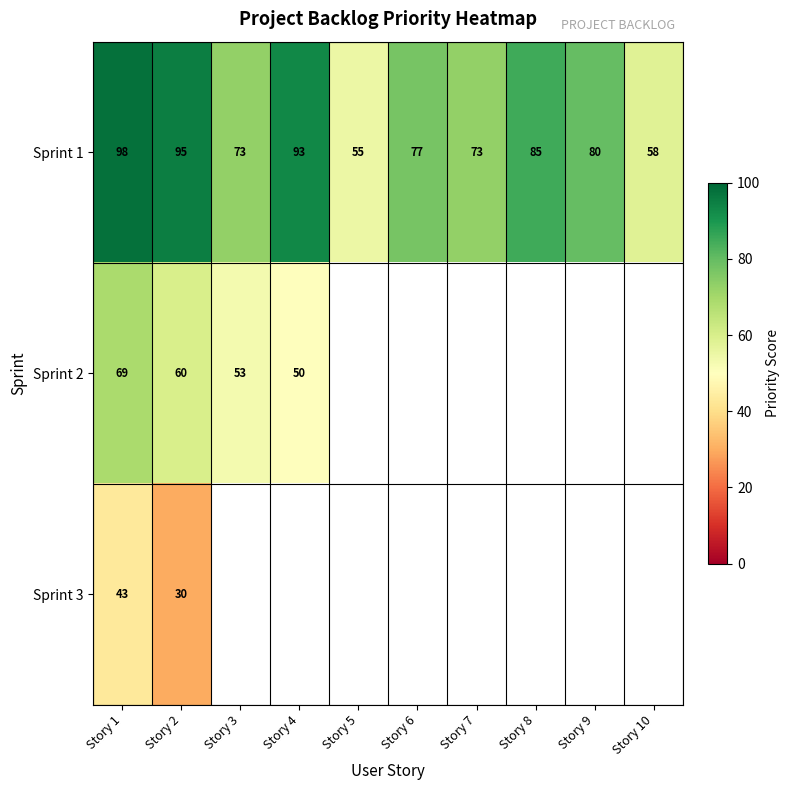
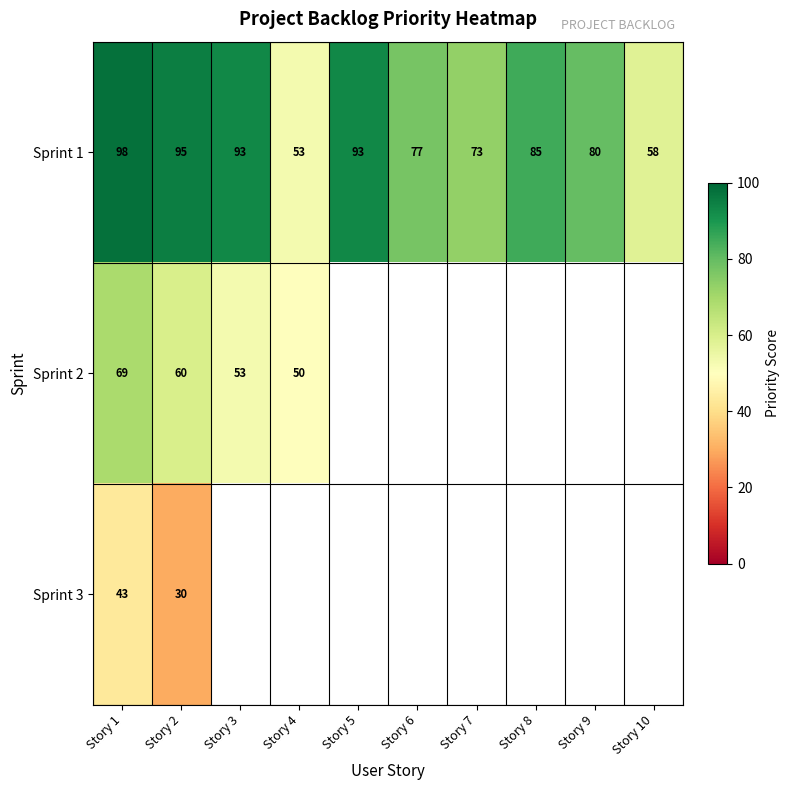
  {
    "Sprint 1": {
      "Story 1": 98,
      "Story 2": 95,
-     "Story 3": 73,
-     "Story 4": 93,
-     "Story 5": 55,
+     "Story 3": 93,
+     "Story 4": 53,
+     "Story 5": 93,
      "Story 6": 77,
      "Story 7": 73,
      "Story 8": 85,
      "Story 9": 80,
      "Story 10": 58
    },
    "Sprint 2": {
      "Story 1": 69,
      "Story 2": 60,
      "Story 3": 53,
      "Story 4": 50
    },
    "Sprint 3": {
      "Story 1": 43,
      "Story 2": 30
    }
  }
